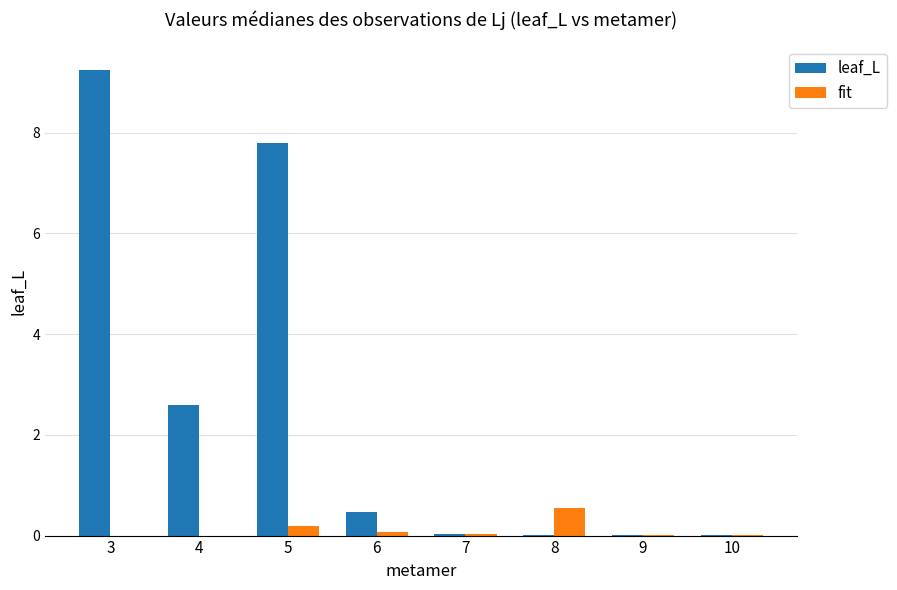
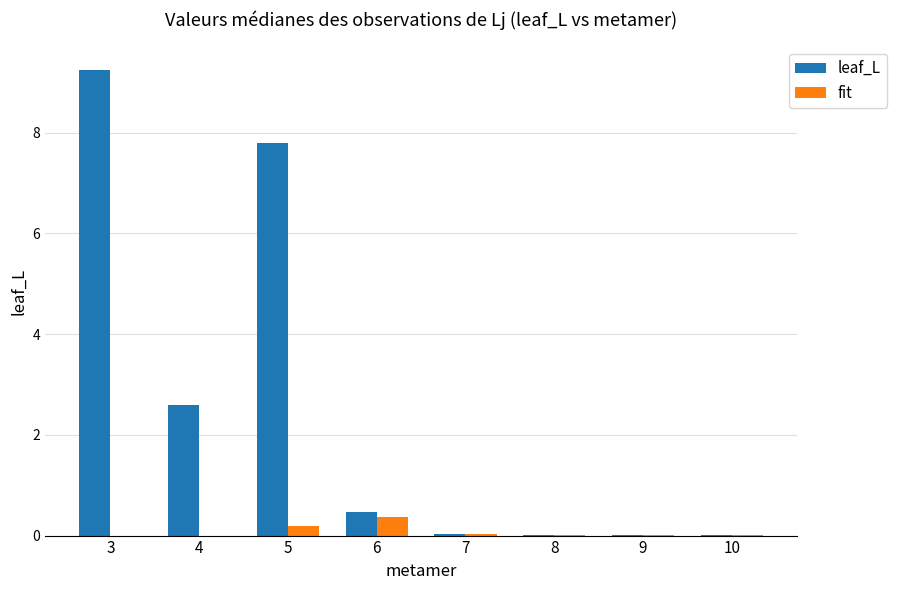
  {
    "leaf_L": {
      "3": 9.3,
      "4": 2.6,
      "5": 7.8,
      "6": 0.5
    },
    "fit": {
      "3": 0.0,
      "4": 0.0,
      "5": 0.2,
-     "6": 0.1,
-     "8": 0.5
+     "6": 0.4,
+     "8": 0.0
    }
  }
